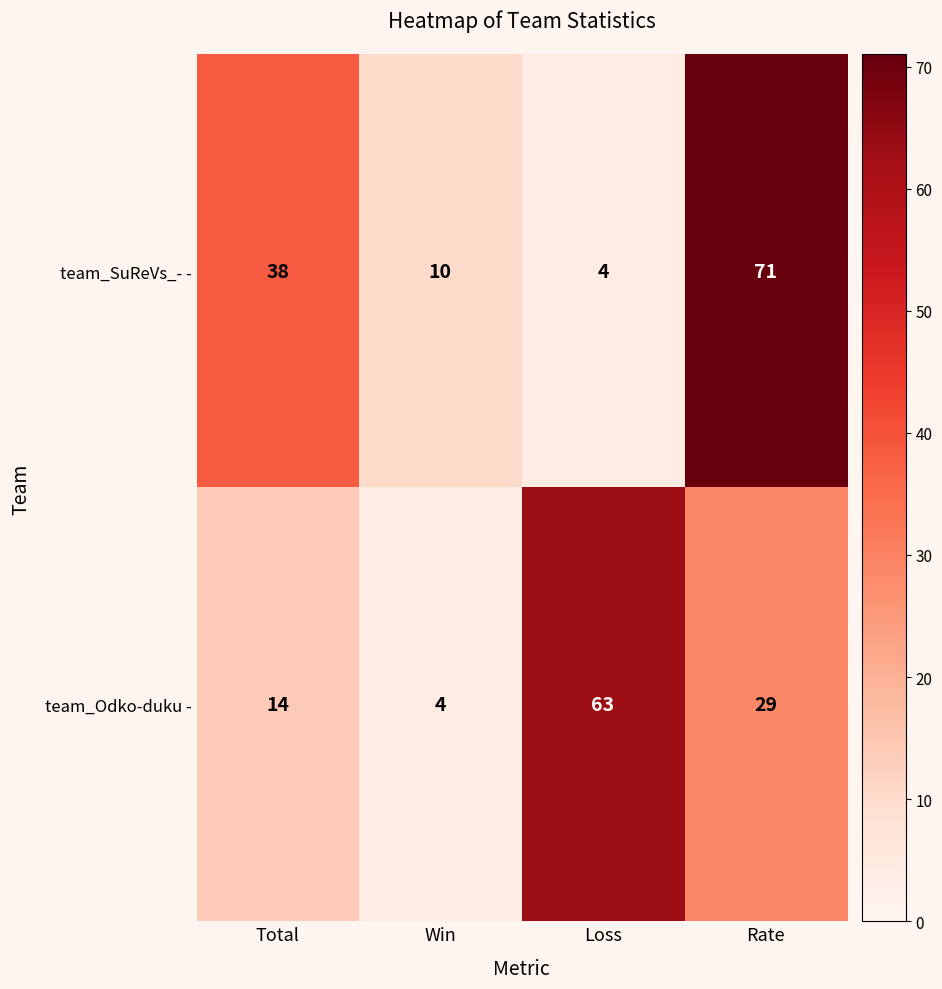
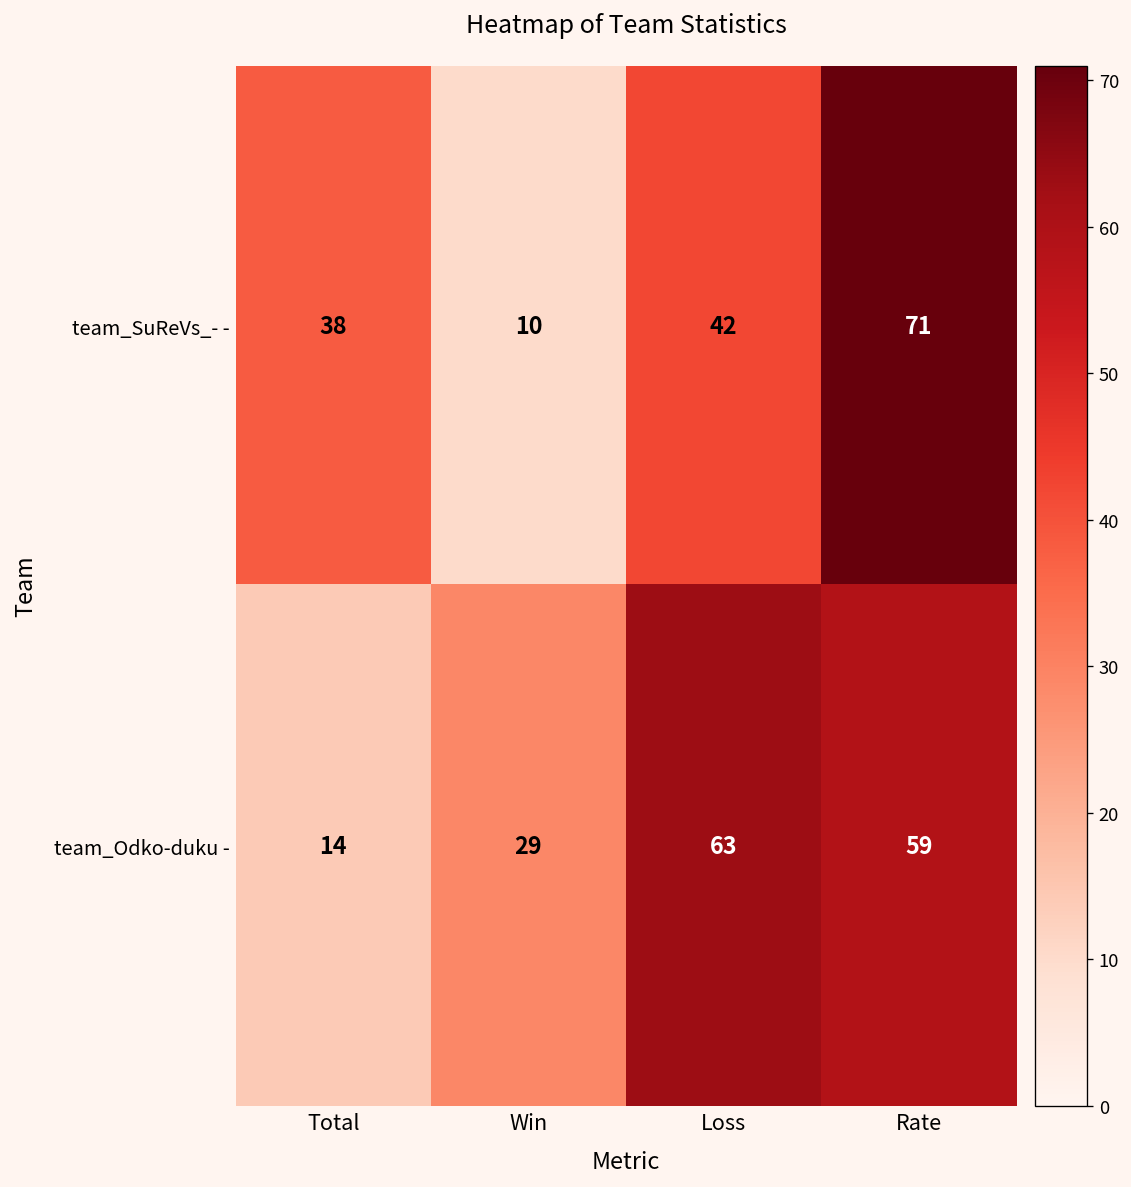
  {
    "team_SuReVs_- -": {
      "Total": 38,
      "Win": 10,
-     "Loss": 4,
+     "Loss": 42,
      "Rate": 71
    },
    "team_Odko-duku -": {
      "Total": 14,
-     "Win": 4,
+     "Win": 29,
      "Loss": 63,
-     "Rate": 29
+     "Rate": 59
    }
  }
